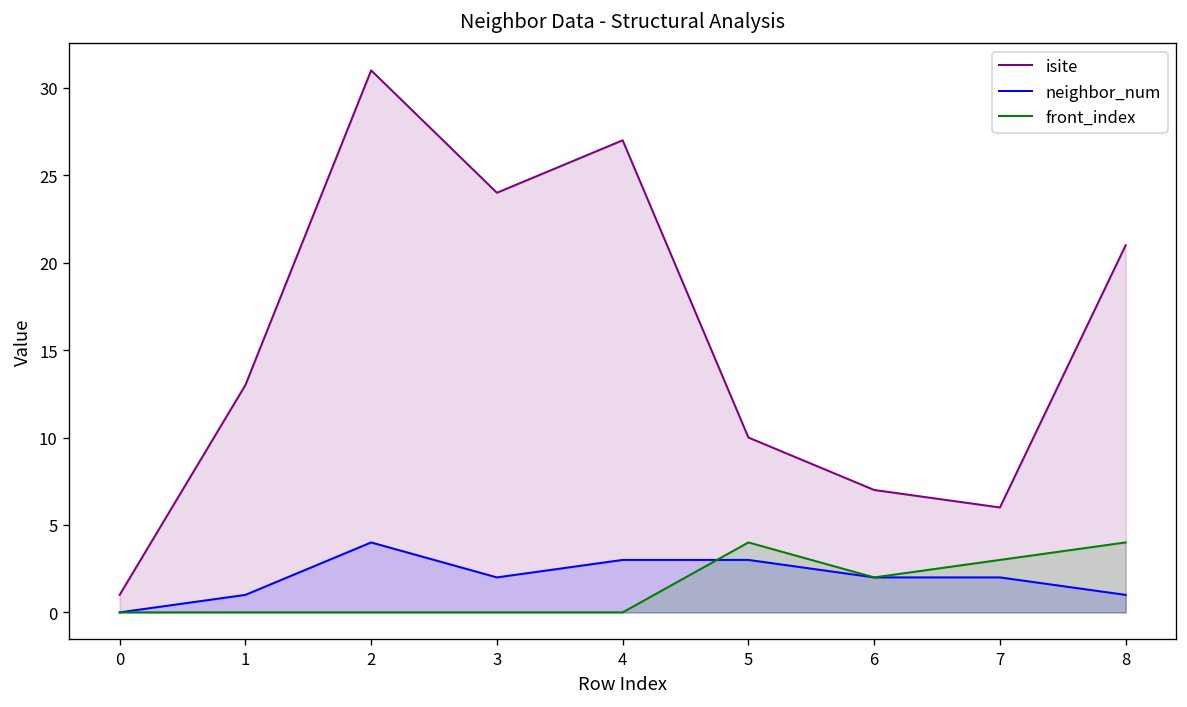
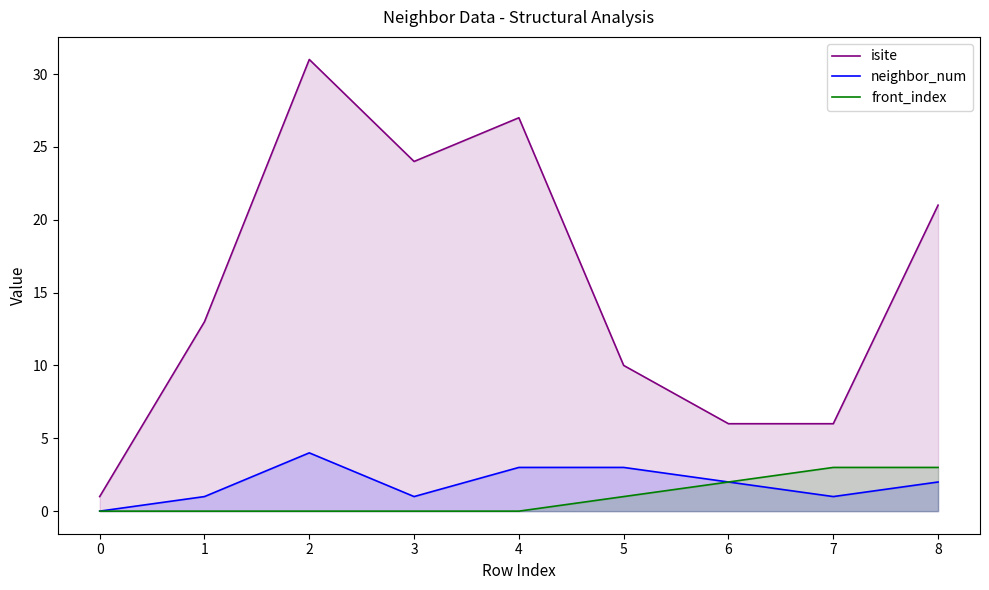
  {
    "isite": {
      "0": 1,
      "1": 13,
      "2": 31,
      "3": 24,
      "4": 27,
      "5": 10,
-     "6": 7,
+     "6": 6,
      "7": 6,
      "8": 21
    },
    "neighbor_num": {
      "1": 1,
      "2": 4,
-     "3": 2,
+     "3": 1,
      "4": 3,
      "5": 3,
-     "7": 2,
-     "8": 1
+     "7": 1,
+     "8": 2
    },
    "front_index": {
      "1": 0,
      "2": 0,
      "3": 0,
      "4": 0,
-     "5": 4,
+     "5": 1,
      "7": 3,
-     "8": 4
+     "8": 3
    }
  }
